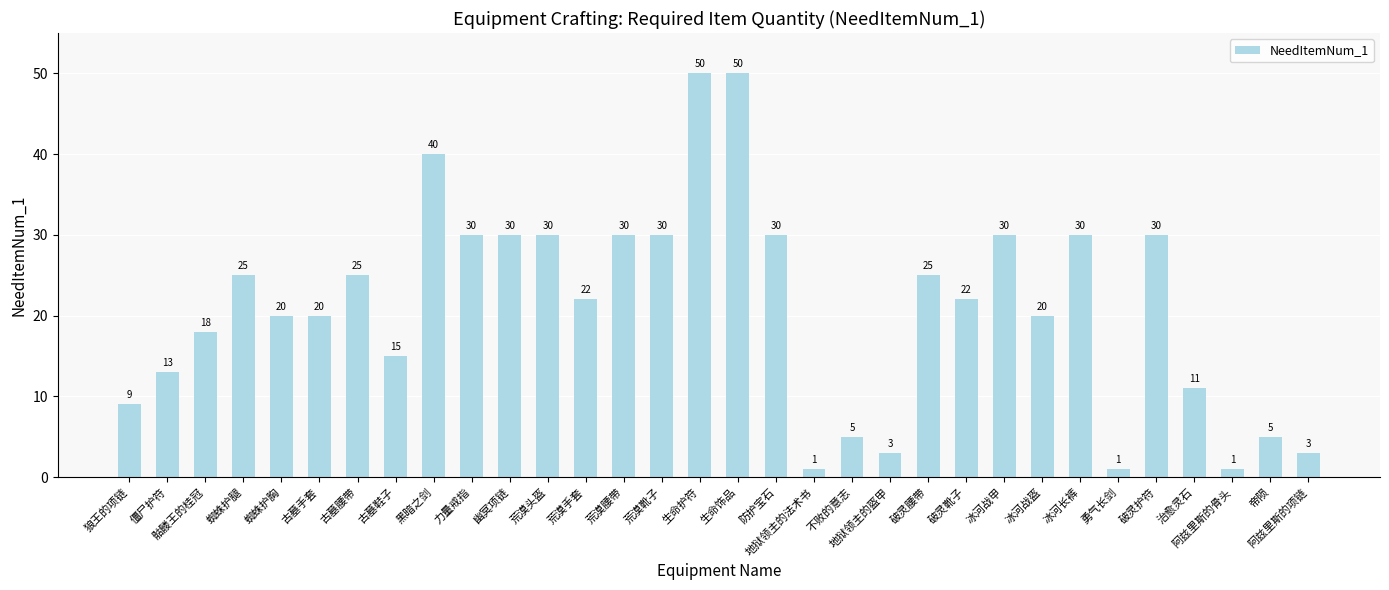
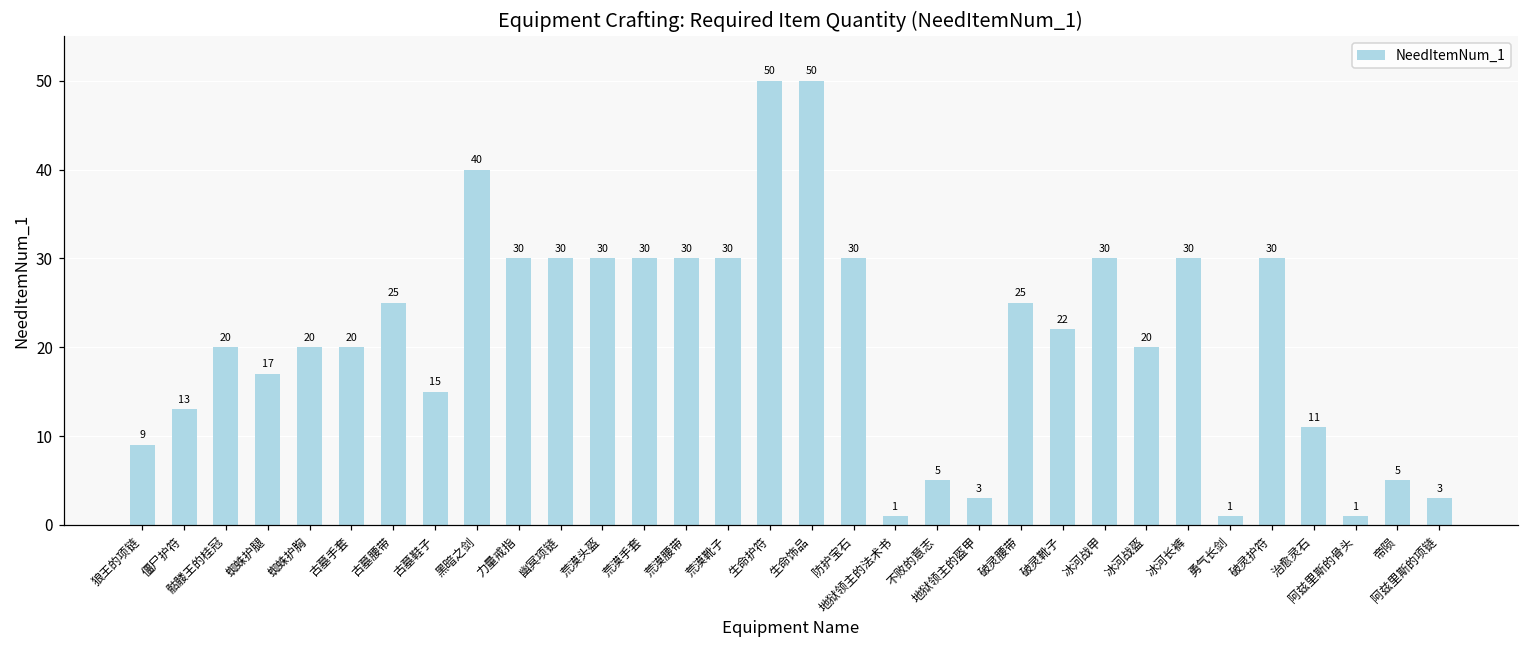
  {
    "狼王的项链": 9,
    "僵尸护符": 13,
-   "骷髅王的桂冠": 18,
-   "蜘蛛护腿": 25,
+   "骷髅王的桂冠": 20,
+   "蜘蛛护腿": 17,
    "蜘蛛护胸": 20,
    "古墓手套": 20,
    "古墓腰带": 25,
    "古墓鞋子": 15,
    "黑暗之剑": 40,
    "力量戒指": 30,
    "幽冥项链": 30,
    "荒漠头盔": 30,
-   "荒漠手套": 22,
+   "荒漠手套": 30,
    "荒漠腰带": 30,
    "荒漠靴子": 30,
    "生命护符": 50,
    "生命饰品": 50,
    "防护宝石": 30,
    "地狱领主的法术书": 1,
    "不败的意志": 5,
    "地狱领主的盔甲": 3,
    "破灵腰带": 25,
    "破灵靴子": 22,
    "冰河战甲": 30,
    "冰河战盔": 20,
    "冰河长裤": 30,
    "勇气长剑": 1,
    "破灵护符": 30,
    "治愈灵石": 11,
    "阿兹里斯的骨头": 1,
    "帝陨": 5,
    "阿兹里斯的项链": 3
  }
